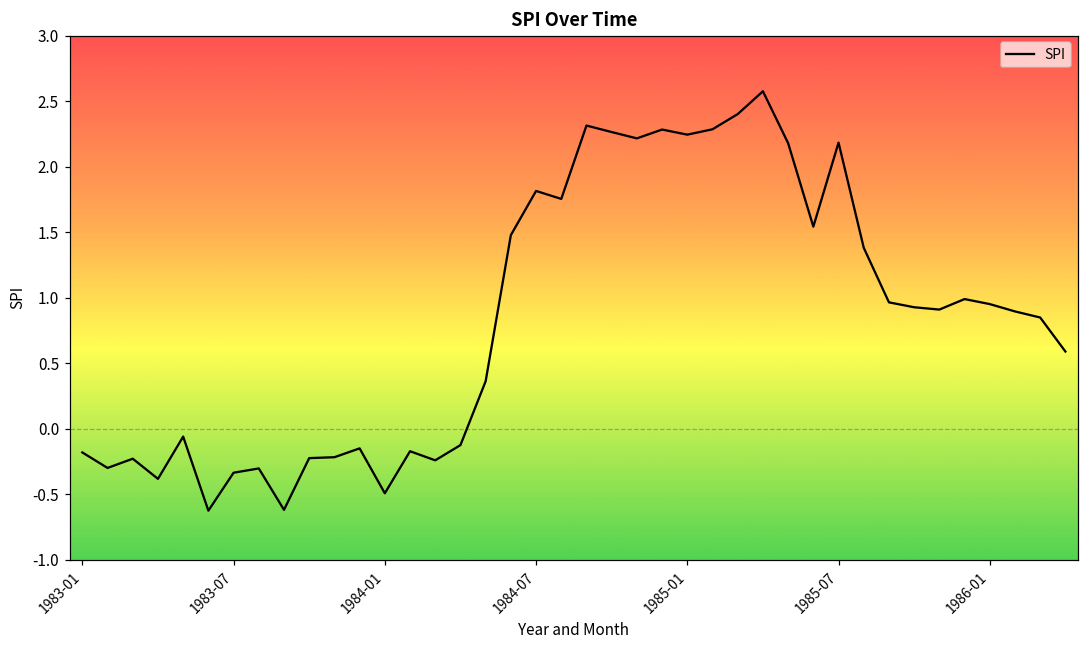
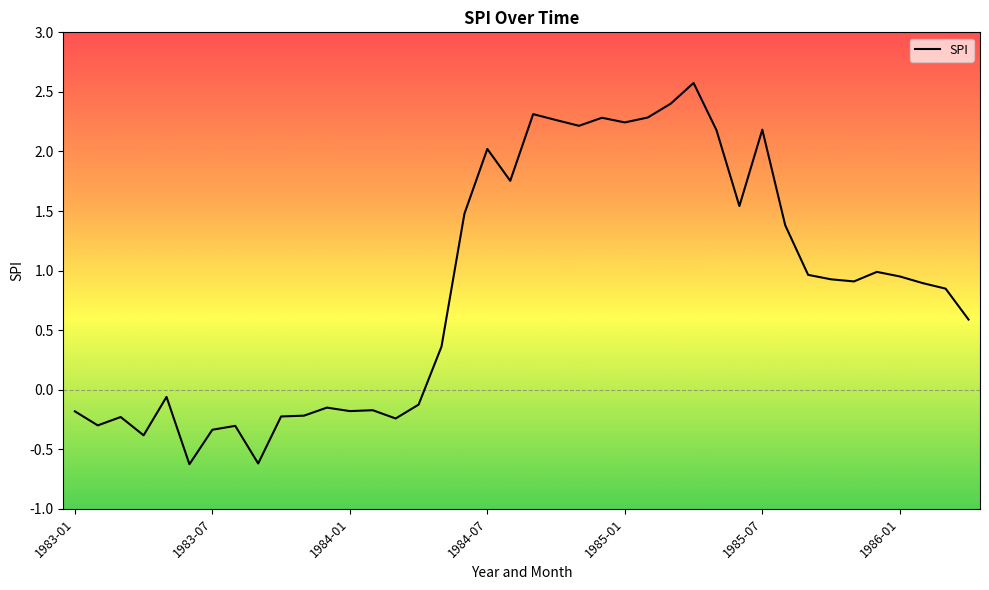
  {
    "1983-01": -0.18,
    "1983-07": -0.34,
-   "1984-01": -0.49,
-   "1984-07": 1.81,
+   "1984-01": -0.18,
+   "1984-07": 2.02,
    "1985-01": 2.24,
    "1985-07": 2.18,
    "1986-01": 0.95
  }
